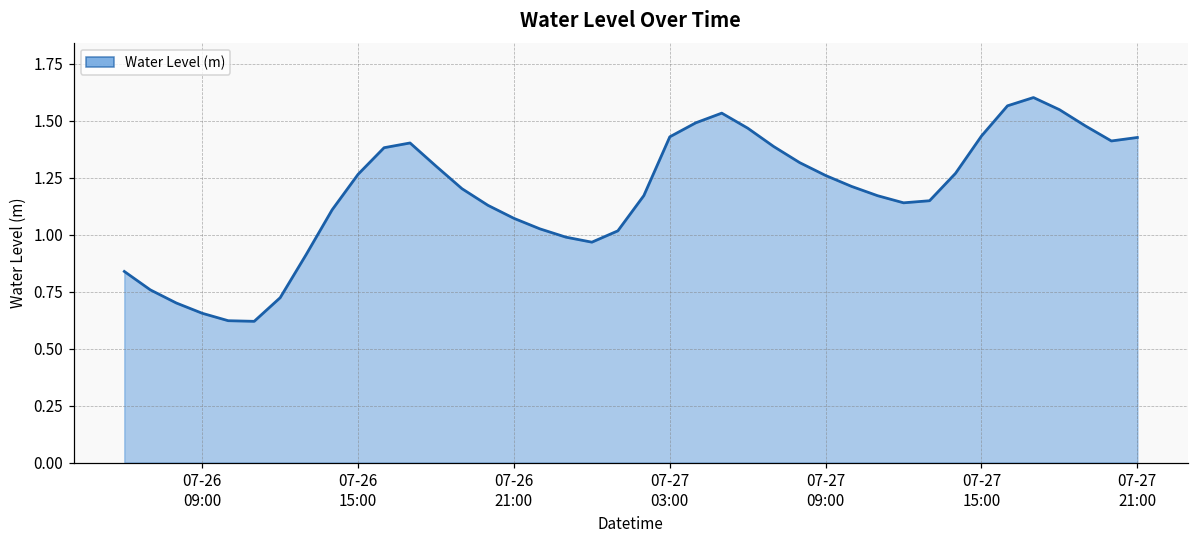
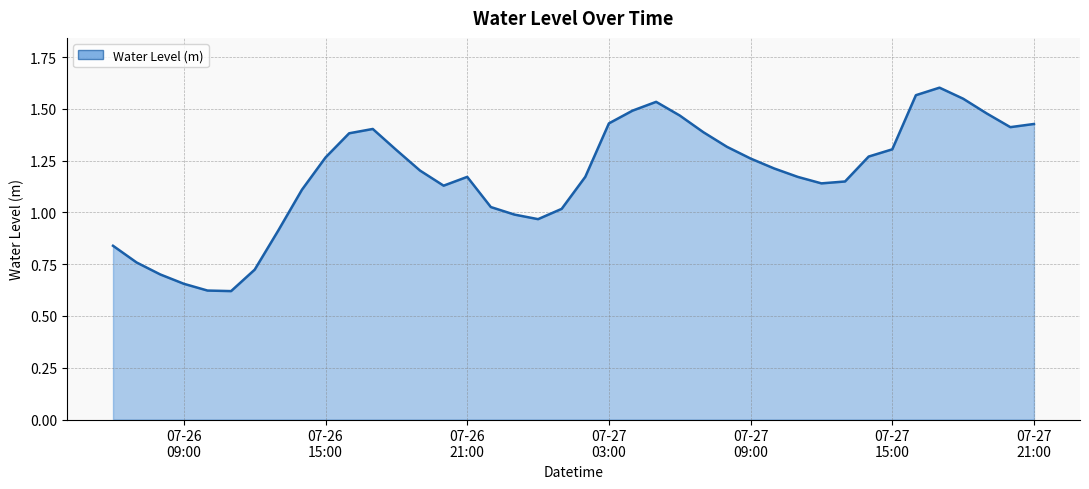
  {
    "07-26 09:00": 0.66,
    "07-26 15:00": 1.27,
-   "07-26 21:00": 1.07,
+   "07-26 21:00": 1.17,
    "07-27 03:00": 1.43,
    "07-27 09:00": 1.26,
-   "07-27 15:00": 1.43,
+   "07-27 15:00": 1.30,
    "07-27 21:00": 1.43
  }
